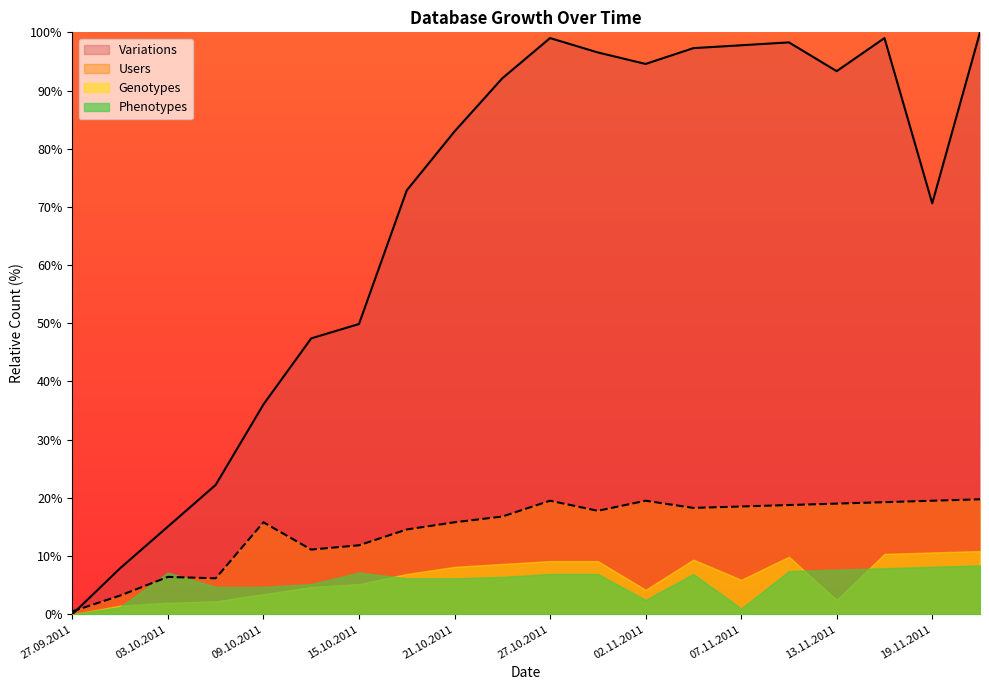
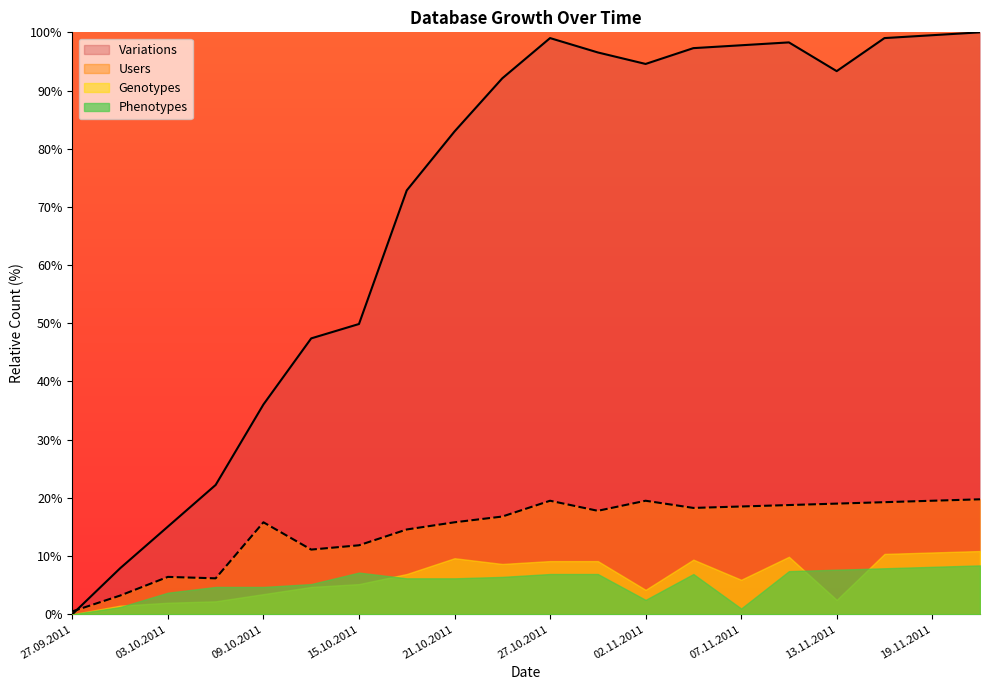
  {
    "Variations": {
      "03.10.2011": "15%",
      "09.10.2011": "36%",
      "15.10.2011": "50%",
      "21.10.2011": "83%",
      "27.10.2011": "99%",
      "02.11.2011": "95%",
      "07.11.2011": "98%",
      "13.11.2011": "93%",
-     "19.11.2011": "71%"
+     "19.11.2011": "100%"
    },
    "Users": {
      "27.09.2011": "0%",
      "03.10.2011": "6%",
      "09.10.2011": "16%",
      "15.10.2011": "12%",
      "21.10.2011": "16%",
      "27.10.2011": "20%",
      "02.11.2011": "20%",
      "07.11.2011": "19%",
      "13.11.2011": "19%",
      "19.11.2011": "20%"
    },
    "Genotypes": {
      "03.10.2011": "2%",
      "09.10.2011": "3%",
      "15.10.2011": "5%",
-     "21.10.2011": "8%",
+     "21.10.2011": "10%",
      "27.10.2011": "9%",
      "02.11.2011": "4%",
      "07.11.2011": "6%",
      "13.11.2011": "2%",
      "19.11.2011": "11%"
    },
    "Phenotypes": {
-     "03.10.2011": "7%",
+     "03.10.2011": "4%",
      "09.10.2011": "5%",
      "15.10.2011": "7%",
      "21.10.2011": "6%",
      "27.10.2011": "7%",
      "02.11.2011": "2%",
      "07.11.2011": "1%",
      "13.11.2011": "8%",
      "19.11.2011": "8%"
    }
  }
